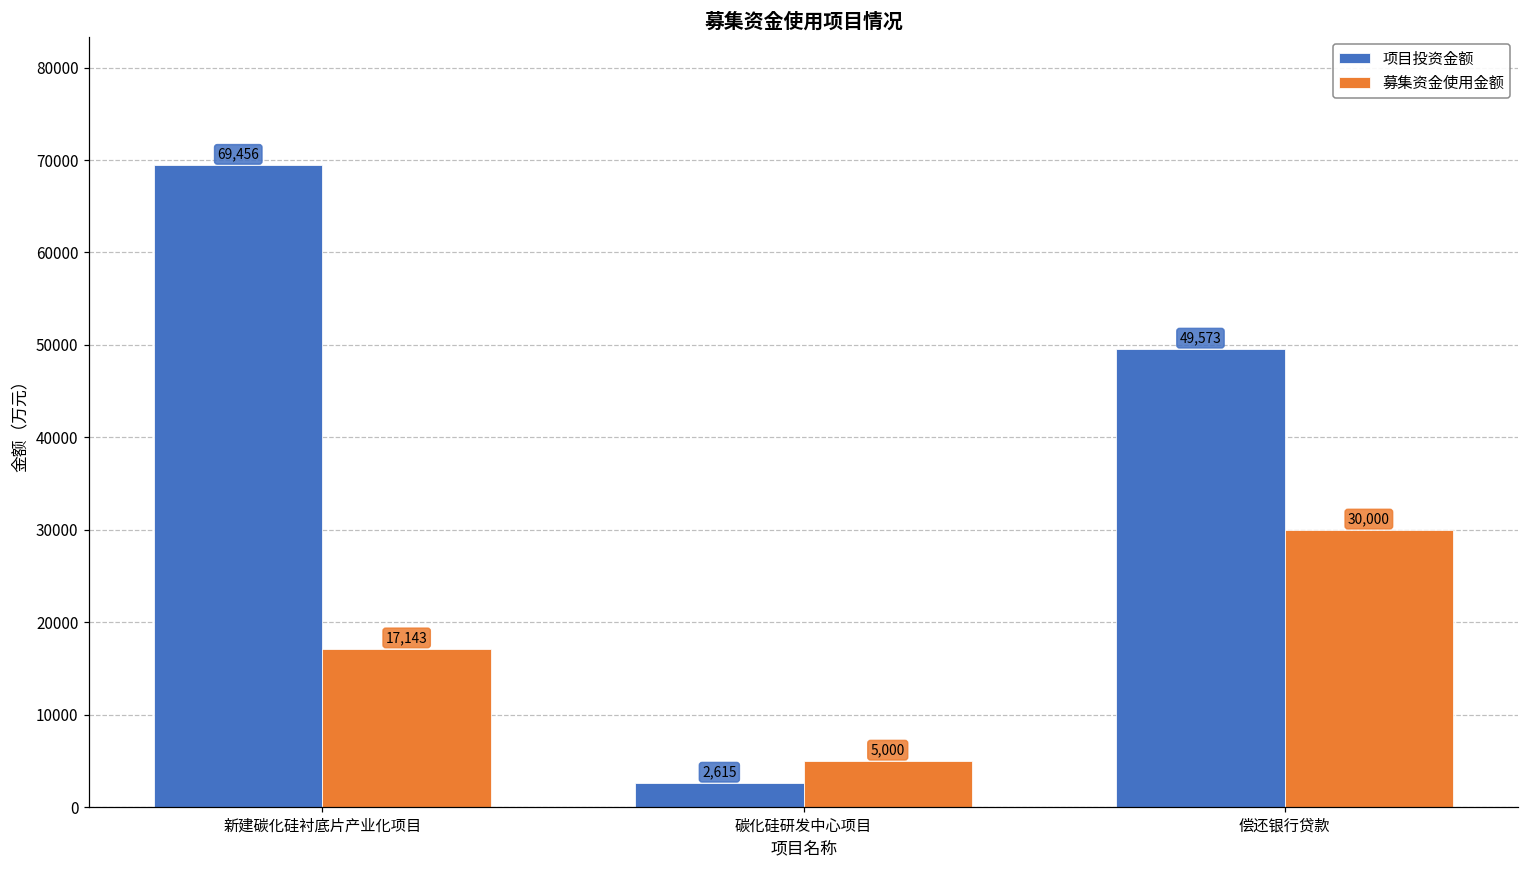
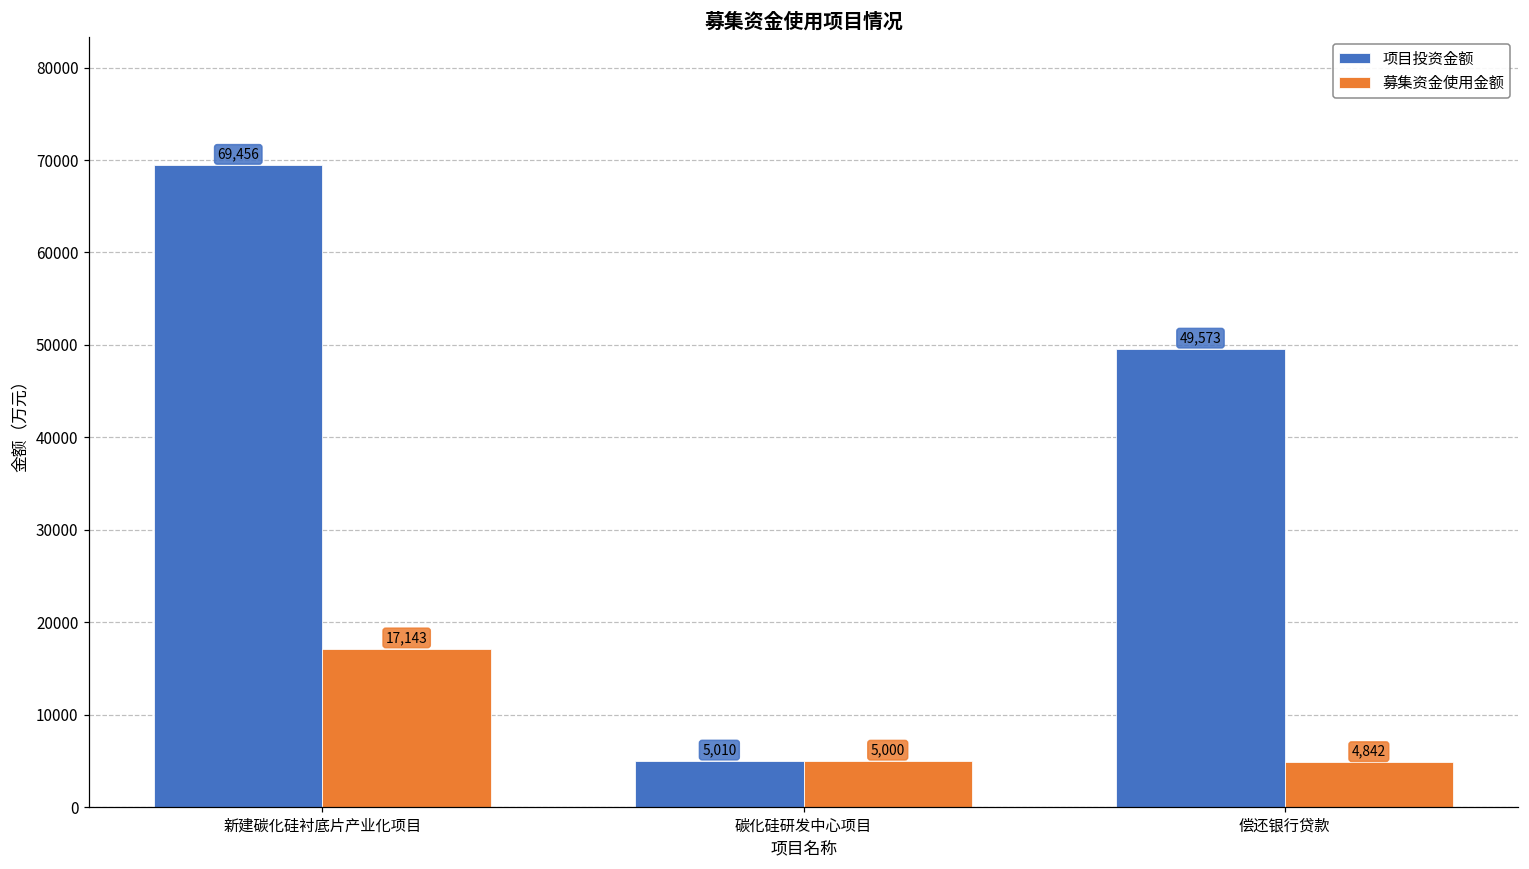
  {
    "项目投资金额": {
-     "碳化硅研发中心项目": "2,615"
+     "碳化硅研发中心项目": "5,010"
    },
    "募集资金使用金额": {
-     "偿还银行贷款": "30,000"
+     "偿还银行贷款": "4,842"
    }
  }
